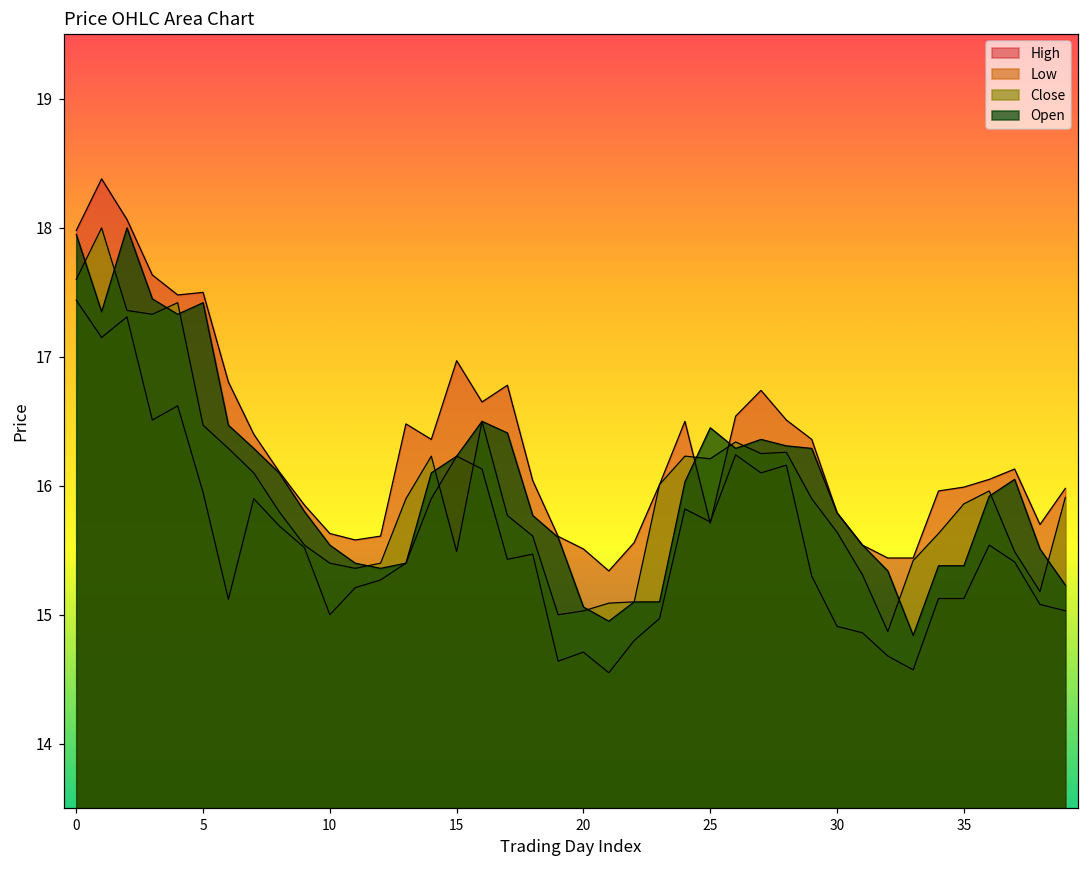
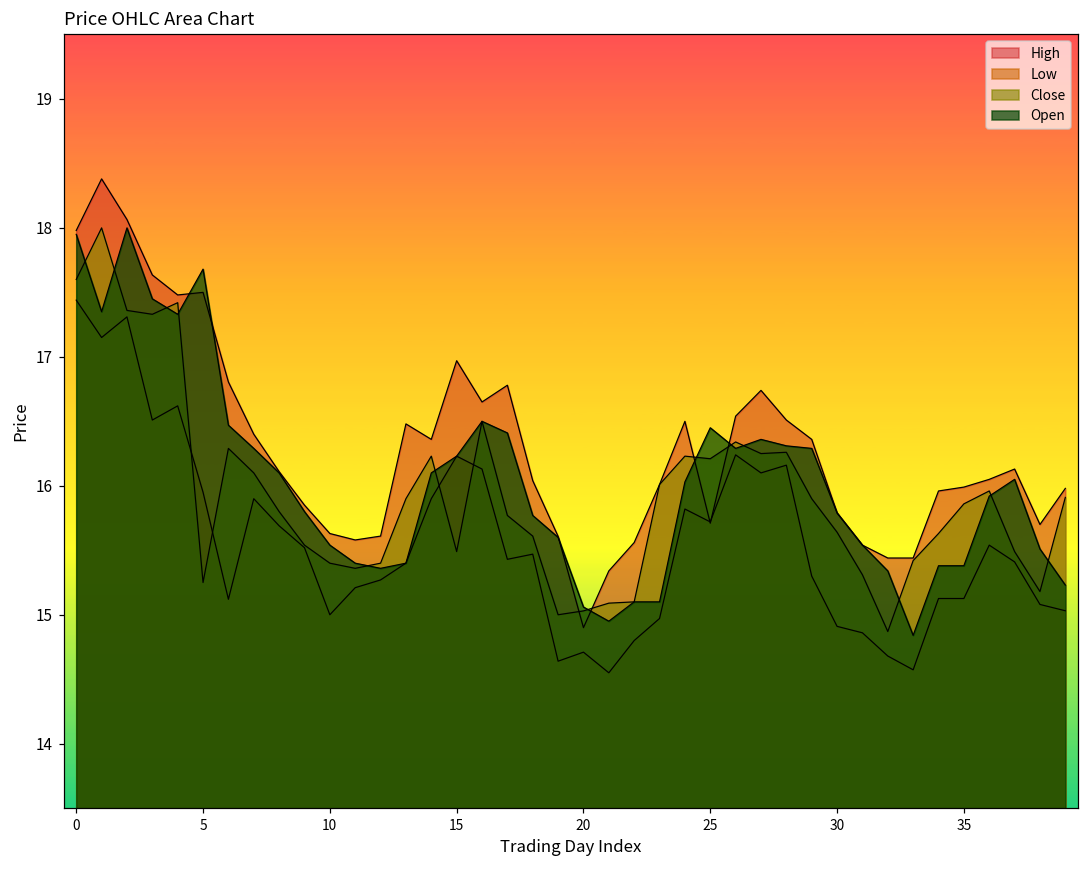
  {
    "High": {
      "0": 17.98,
      "5": 17.50,
      "10": 15.63,
      "15": 16.97,
-     "20": 15.51,
+     "20": 14.90,
      "35": 15.99
    },
    "Low": {
      "0": 17.44,
      "5": 15.95,
      "10": 15.00,
      "20": 14.71,
      "30": 14.91,
      "35": 15.13
    },
    "Close": {
      "0": 17.60,
-     "5": 16.47,
+     "5": 15.25,
      "10": 15.40,
      "15": 15.49,
      "20": 15.03,
      "25": 16.21,
      "30": 15.64,
      "35": 15.86
    },
    "Open": {
      "0": 17.95,
-     "5": 17.42,
+     "5": 17.68,
      "10": 15.54,
      "20": 15.06,
      "25": 16.45,
      "35": 15.38
    }
  }
